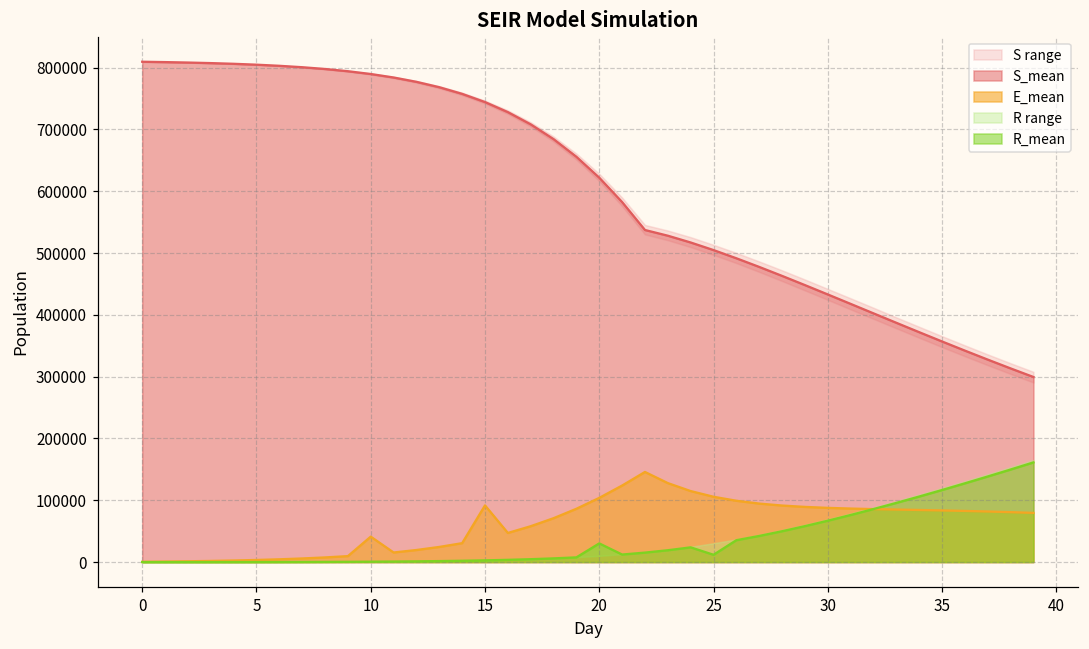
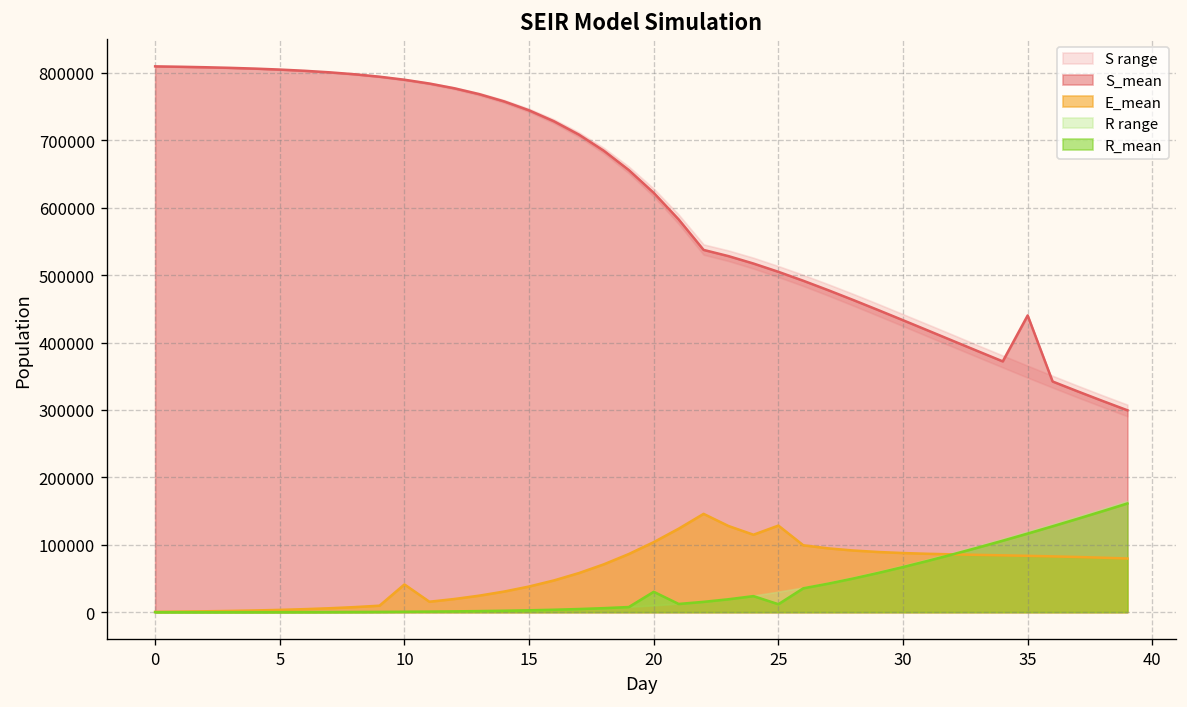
  {
    "S_mean": {
      "20": 620000,
      "25": 500000,
      "30": 430000,
-     "35": 360000
+     "35": 440000
    },
    "E_mean": {
      "10": 40000,
-     "15": 90000,
+     "15": 40000,
      "20": 100000,
-     "25": 110000,
+     "25": 130000,
      "30": 90000,
      "35": 80000
    },
    "R_mean": {
      "25": 10000
    }
  }
